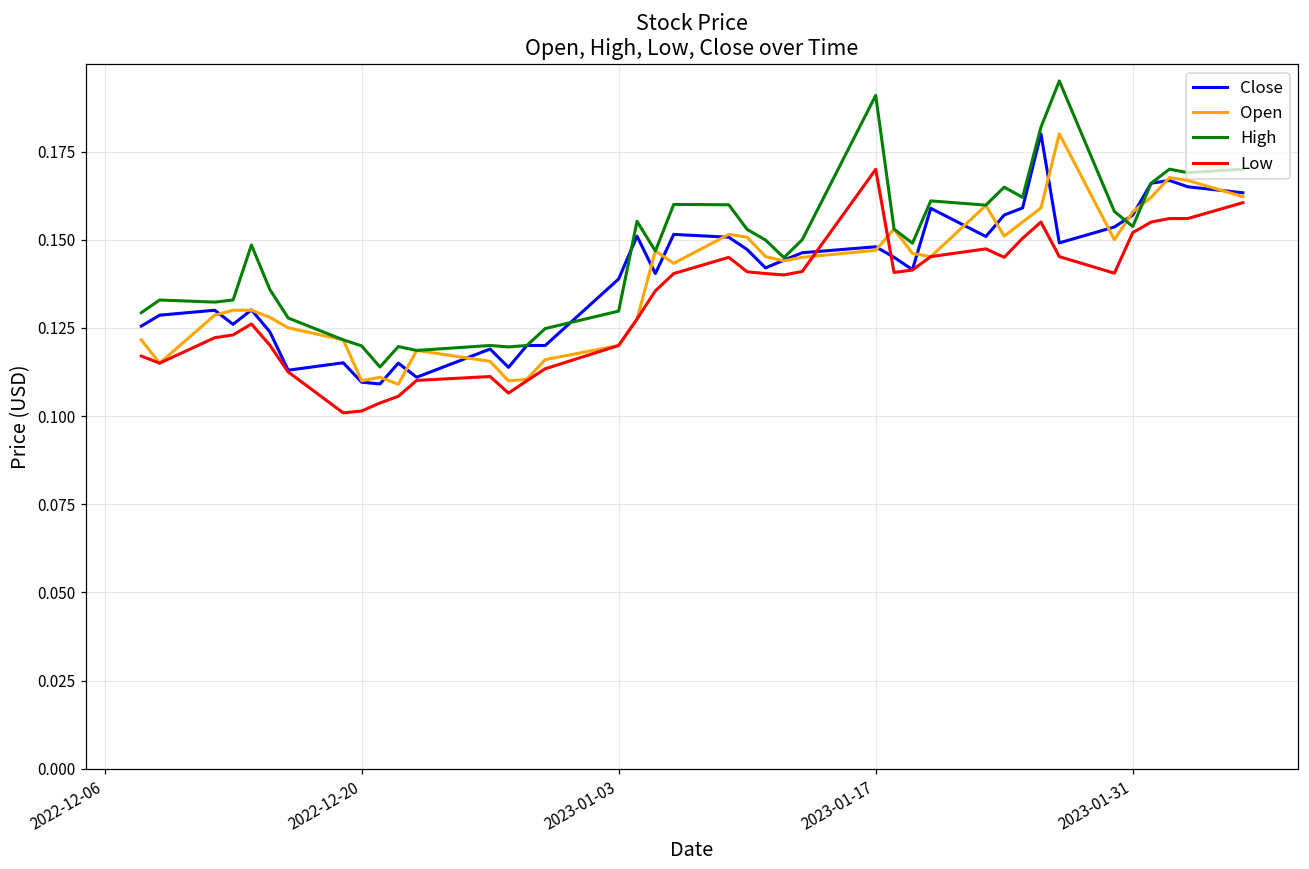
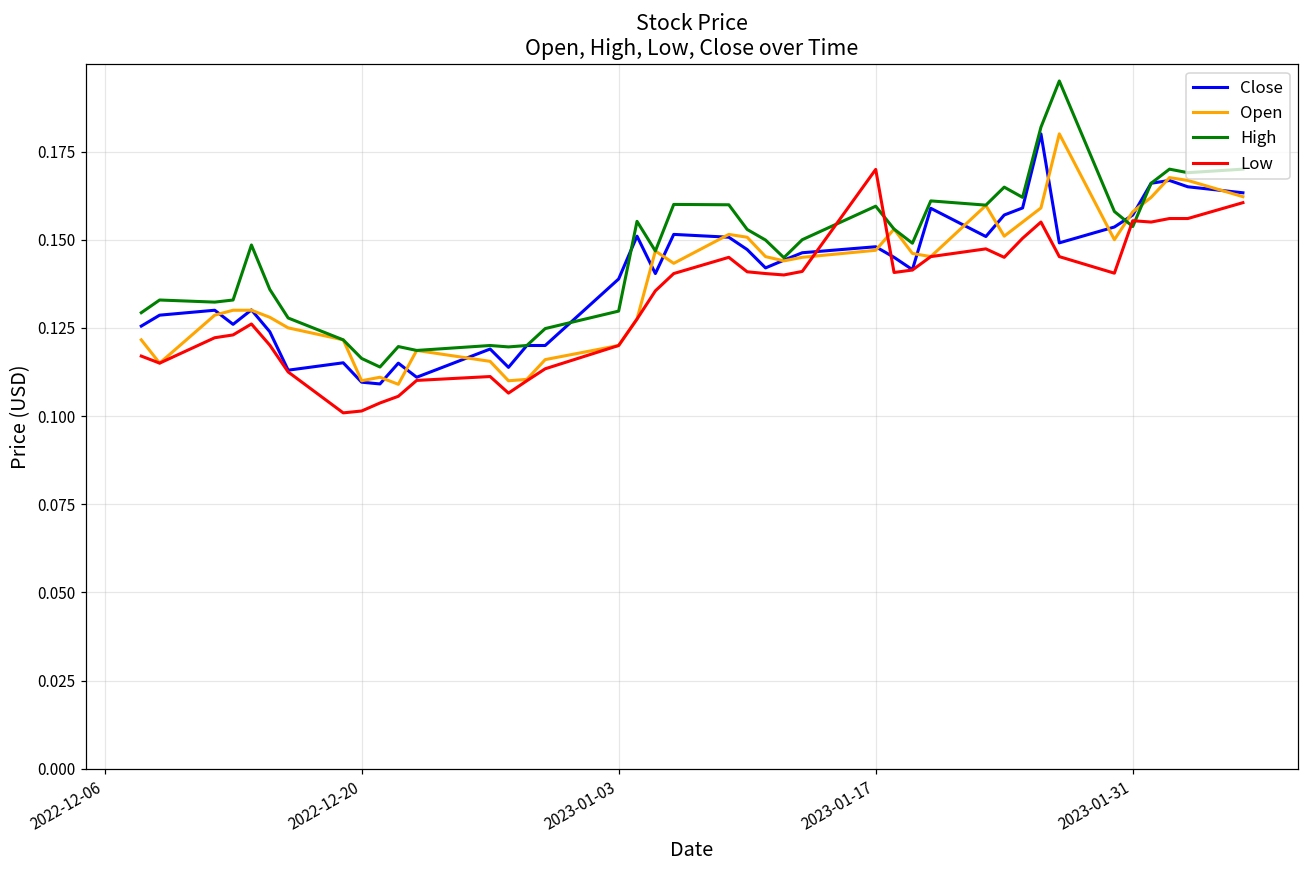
  {
    "Close": {
      "2023-01-03": 0.139,
      "2023-01-17": 0.148,
      "2023-01-31": 0.157
    },
    "Open": {
      "2023-01-17": 0.147,
      "2023-01-31": 0.158
    },
    "High": {
-     "2022-12-20": 0.120,
+     "2022-12-20": 0.116,
      "2023-01-03": 0.130,
-     "2023-01-17": 0.191,
+     "2023-01-17": 0.160,
      "2023-01-31": 0.154
    },
    "Low": {
      "2022-12-20": 0.101,
      "2023-01-17": 0.170,
-     "2023-01-31": 0.152
+     "2023-01-31": 0.155
    }
  }
